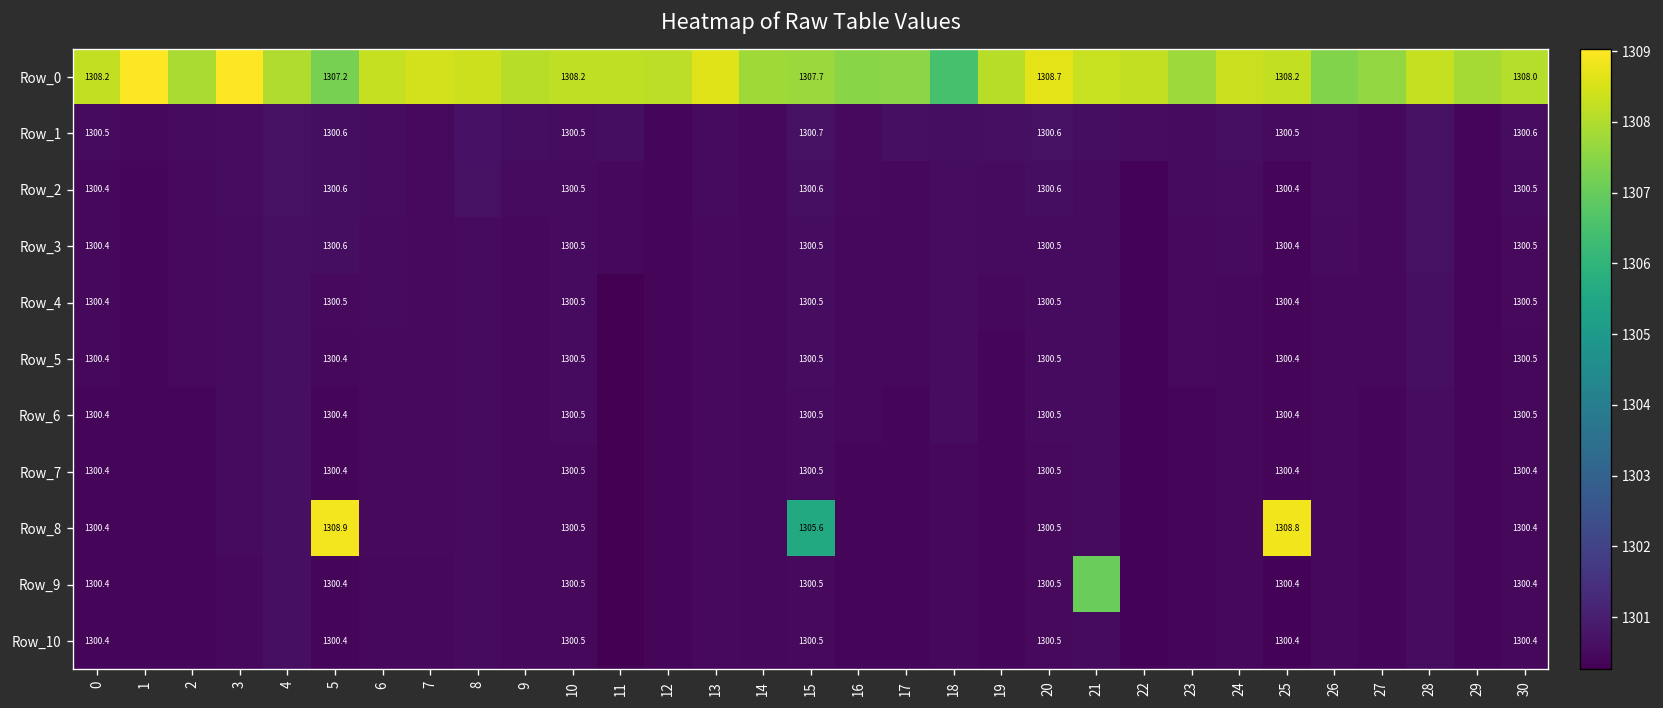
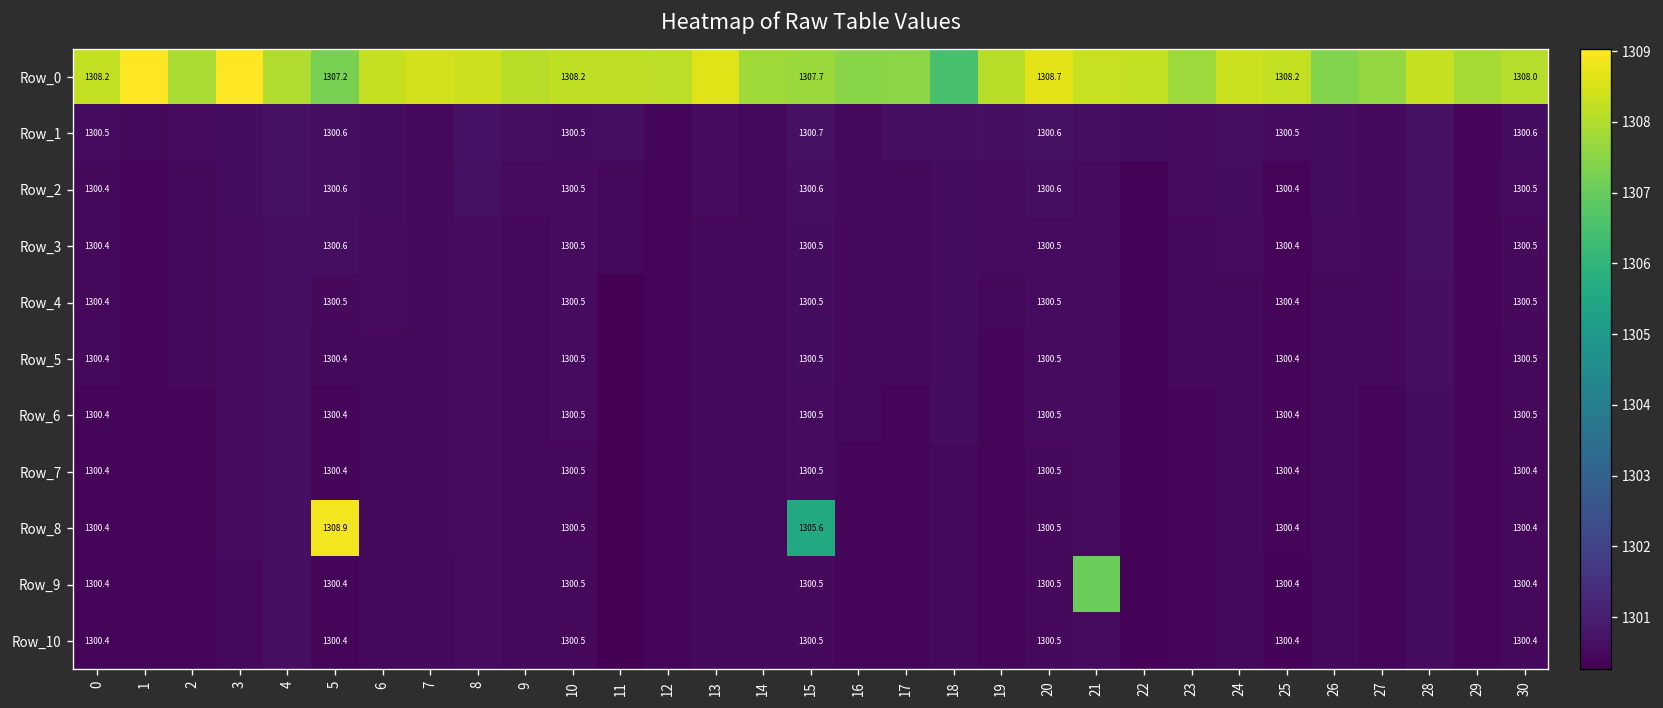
  {
    "Row_0": {
      "0": 1308.2,
      "5": 1307.2,
      "10": 1308.2,
      "15": 1307.7,
      "20": 1308.7,
      "25": 1308.2,
      "30": 1308.0
    },
    "Row_1": {
      "0": 1300.5,
      "5": 1300.6,
      "10": 1300.5,
      "15": 1300.7,
      "20": 1300.6,
      "25": 1300.5,
      "30": 1300.6
    },
    "Row_2": {
      "0": 1300.4,
      "5": 1300.6,
      "10": 1300.5,
      "15": 1300.6,
      "20": 1300.6,
      "25": 1300.4,
      "30": 1300.5
    },
    "Row_3": {
      "0": 1300.4,
      "5": 1300.6,
      "10": 1300.5,
      "15": 1300.5,
      "20": 1300.5,
      "25": 1300.4,
      "30": 1300.5
    },
    "Row_4": {
      "0": 1300.4,
      "5": 1300.5,
      "10": 1300.5,
      "15": 1300.5,
      "20": 1300.5,
      "25": 1300.4,
      "30": 1300.5
    },
    "Row_5": {
      "0": 1300.4,
      "5": 1300.4,
      "10": 1300.5,
      "15": 1300.5,
      "20": 1300.5,
      "25": 1300.4,
      "30": 1300.5
    },
    "Row_6": {
      "0": 1300.4,
      "5": 1300.4,
      "10": 1300.5,
      "15": 1300.5,
      "20": 1300.5,
      "25": 1300.4,
      "30": 1300.5
    },
    "Row_7": {
      "0": 1300.4,
      "5": 1300.4,
      "10": 1300.5,
      "15": 1300.5,
      "20": 1300.5,
      "25": 1300.4,
      "30": 1300.4
    },
    "Row_8": {
      "0": 1300.4,
      "5": 1308.9,
      "10": 1300.5,
      "15": 1305.6,
      "20": 1300.5,
-     "25": 1308.8,
+     "25": 1300.4,
      "30": 1300.4
    },
    "Row_9": {
      "0": 1300.4,
      "5": 1300.4,
      "10": 1300.5,
      "15": 1300.5,
      "20": 1300.5,
      "25": 1300.4,
      "30": 1300.4
    },
    "Row_10": {
      "0": 1300.4,
      "5": 1300.4,
      "10": 1300.5,
      "15": 1300.5,
      "20": 1300.5,
      "25": 1300.4,
      "30": 1300.4
    }
  }
